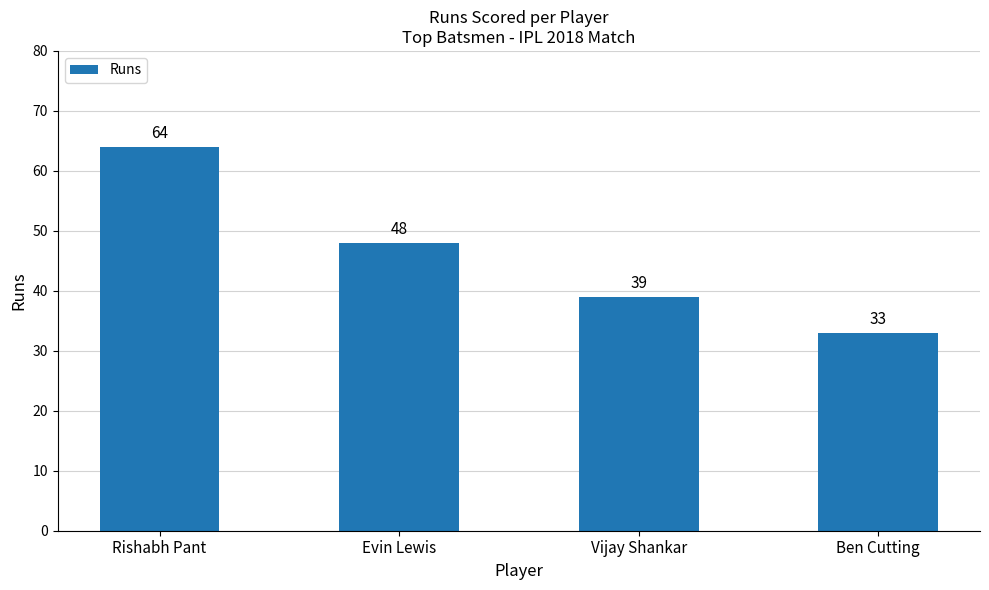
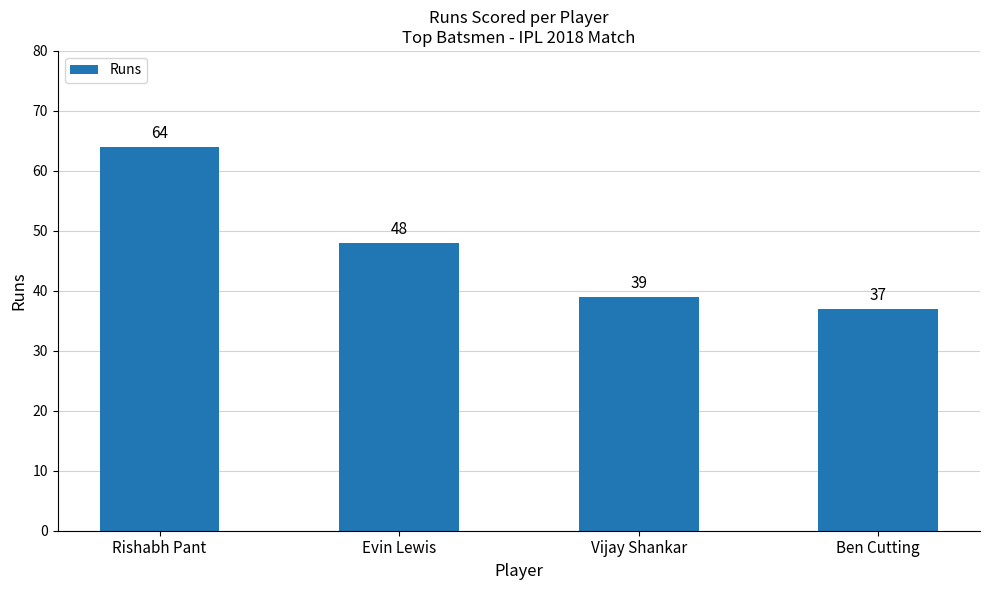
  {
    "Rishabh Pant": 64,
    "Evin Lewis": 48,
    "Vijay Shankar": 39,
-   "Ben Cutting": 33
+   "Ben Cutting": 37
  }
